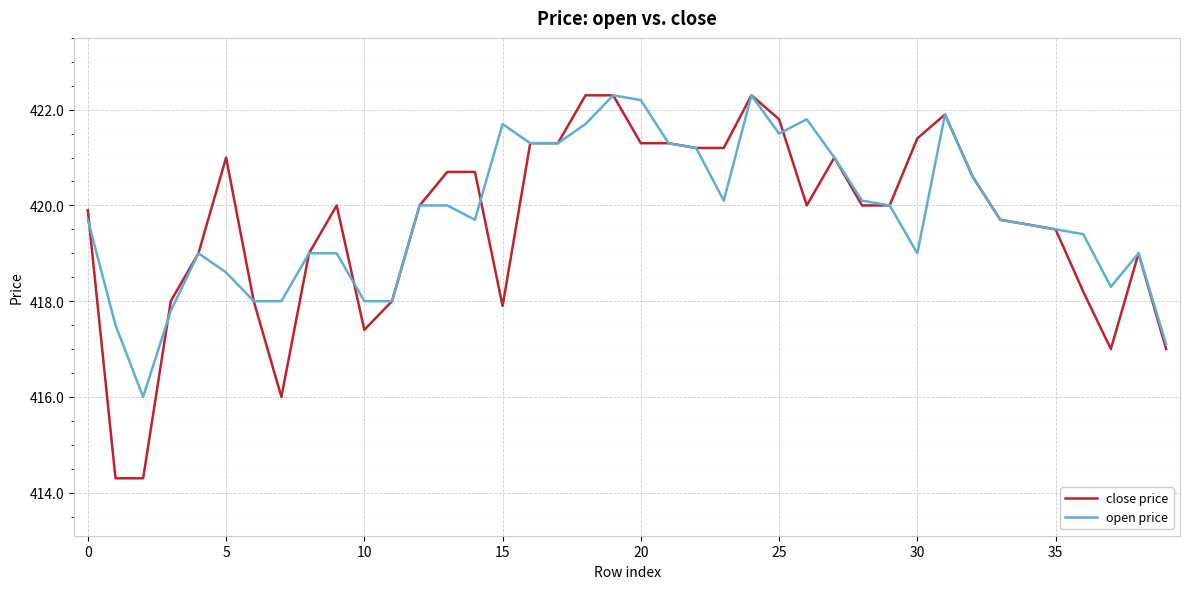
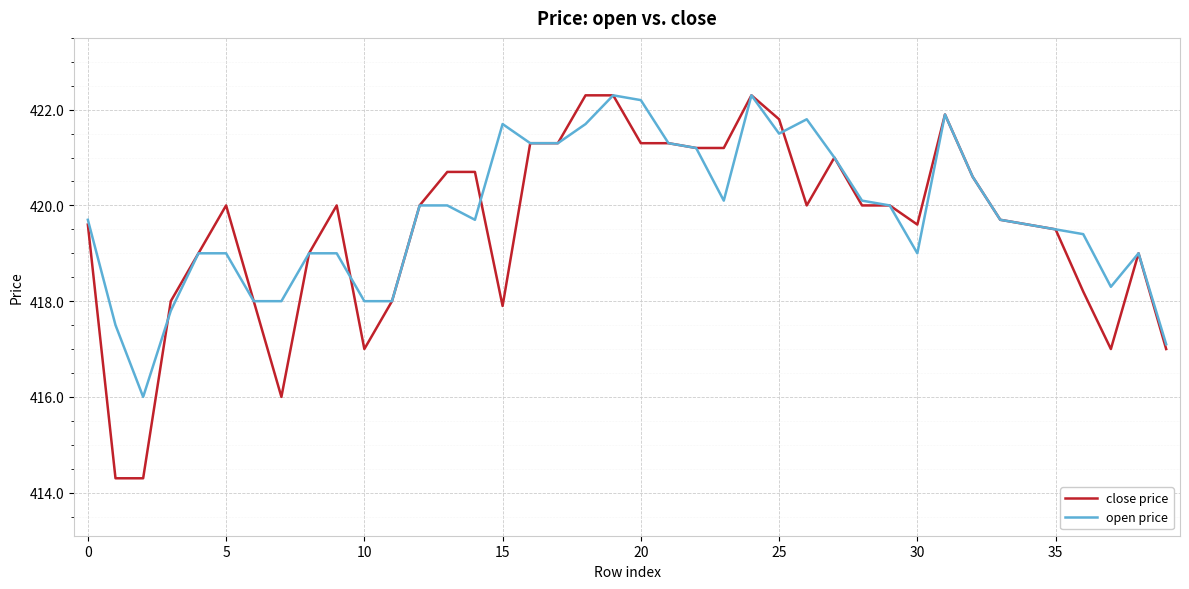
  {
    "close price": {
-     "0": 419.9,
-     "5": 421,
-     "10": 417.4,
+     "0": 419.6,
+     "5": 420,
+     "10": 417.0,
      "15": 417.9,
      "20": 421.3,
      "25": 421.8,
-     "30": 421.4
+     "30": 419.6
    },
    "open price": {
      "0": 419.7,
-     "5": 418.6,
+     "5": 419.0,
      "10": 418.0,
      "15": 421.7,
      "20": 422.2,
      "25": 421.5,
      "30": 419.0
    }
  }
